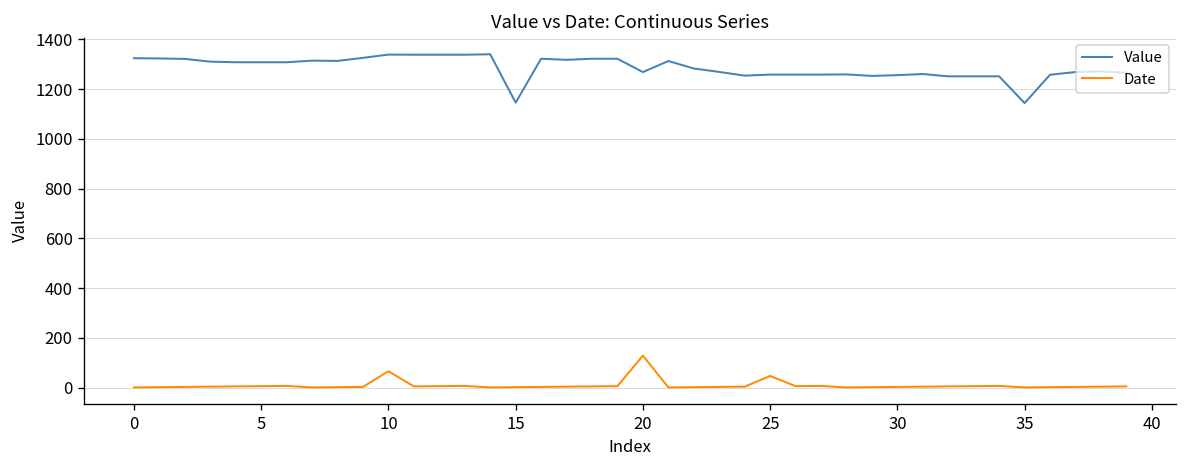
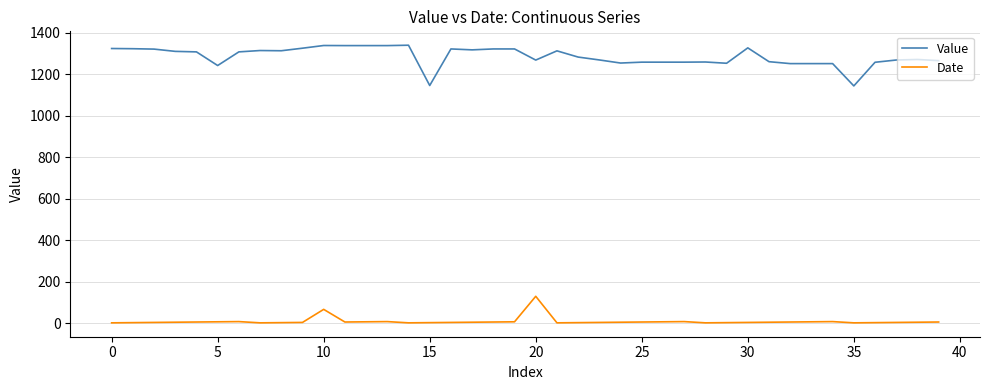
  {
    "Value": {
      "0": 1320,
-     "5": 1310,
+     "5": 1240,
      "10": 1340,
      "15": 1150,
      "20": 1270,
      "25": 1260,
-     "30": 1260,
+     "30": 1330,
      "35": 1140
    },
    "Date": {
      "0": 0,
      "5": 10,
      "10": 70,
      "15": 0,
      "20": 130,
-     "25": 50,
+     "25": 10,
      "30": 0,
      "35": 0
    }
  }
